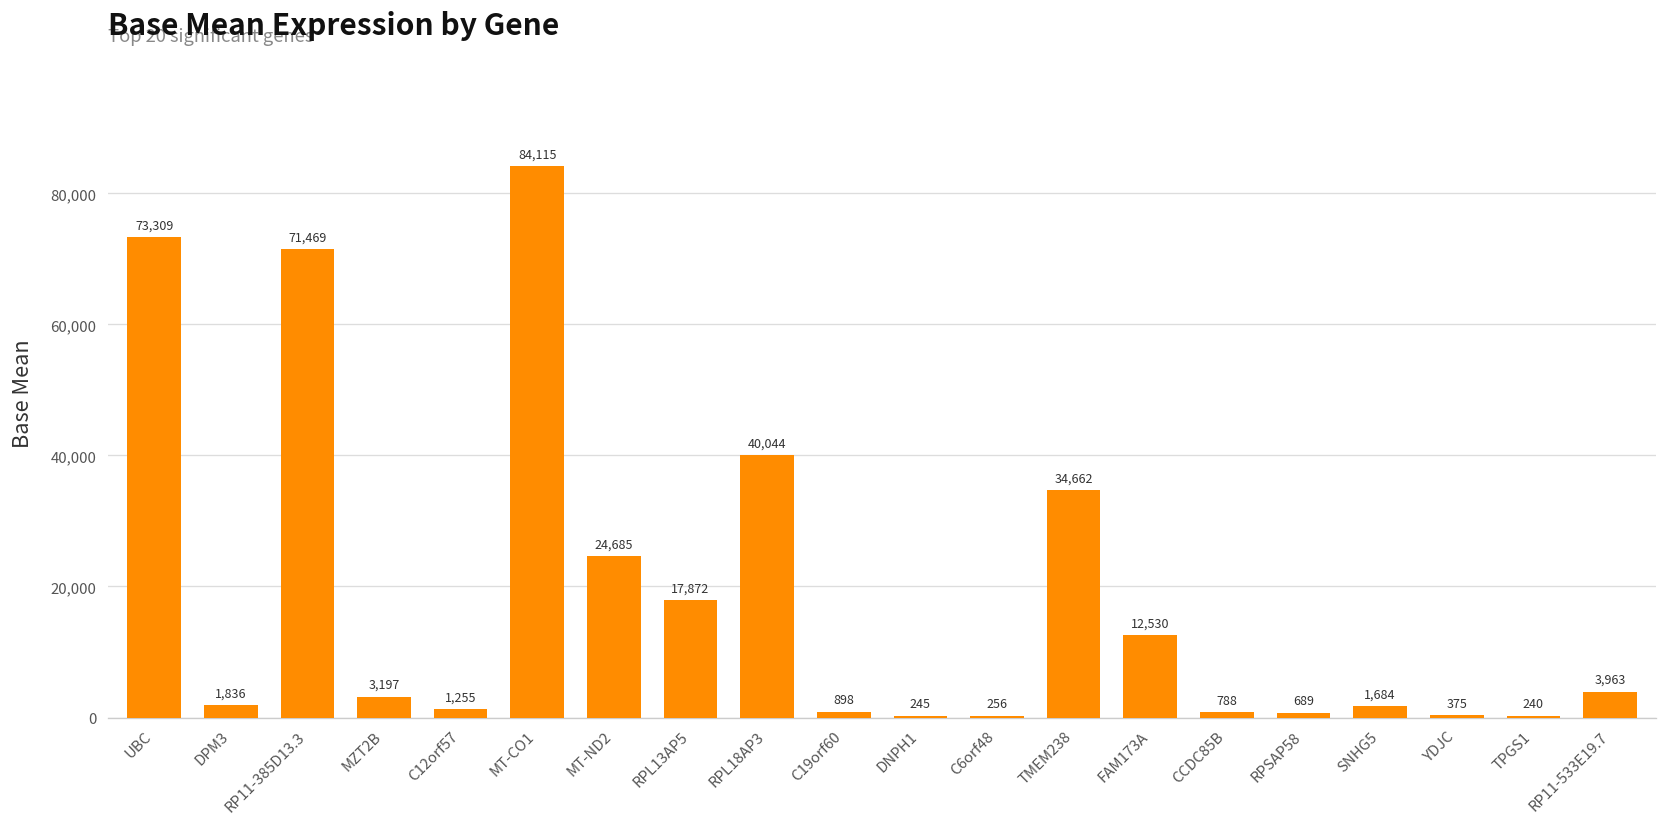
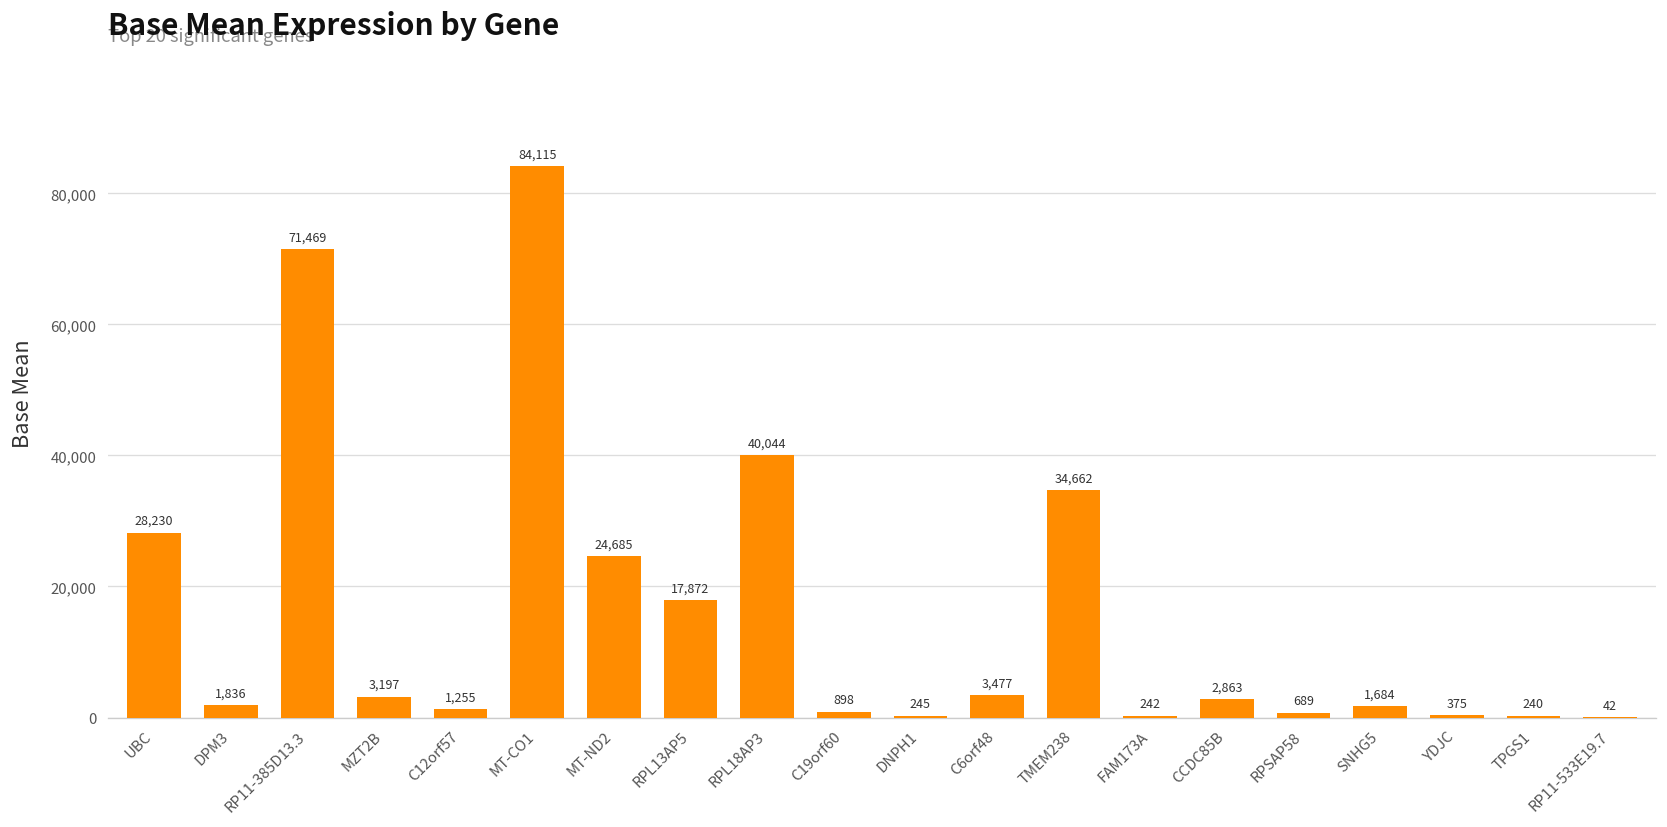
  {
-   "UBC": "73,309",
+   "UBC": "28,230",
    "DPM3": "1,836",
    "RP11-385D13.3": "71,469",
    "MZT2B": "3,197",
    "C12orf57": "1,255",
    "MT-CO1": "84,115",
    "MT-ND2": "24,685",
    "RPL13AP5": "17,872",
    "RPL18AP3": "40,044",
    "C19orf60": "898",
    "DNPH1": "245",
-   "C6orf48": "256",
+   "C6orf48": "3,477",
    "TMEM238": "34,662",
-   "FAM173A": "12,530",
-   "CCDC85B": "788",
+   "FAM173A": "242",
+   "CCDC85B": "2,863",
    "RPSAP58": "689",
    "SNHG5": "1,684",
    "YDJC": "375",
    "TPGS1": "240",
-   "RP11-533E19.7": "3,963"
+   "RP11-533E19.7": "42"
  }
